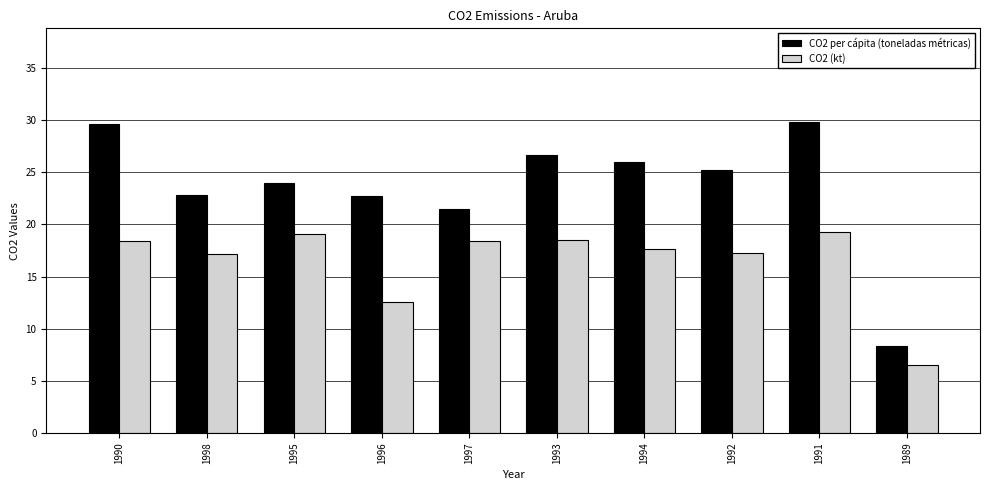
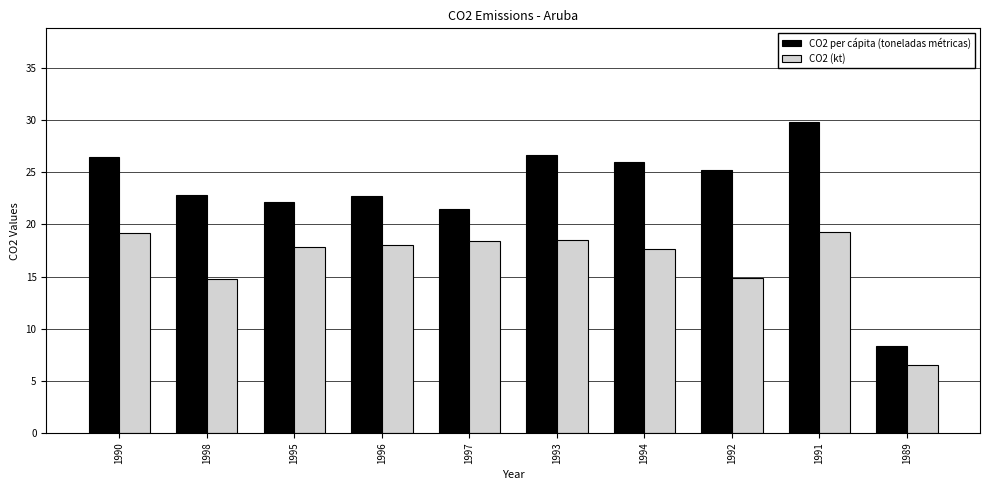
  {
    "CO2 per cápita (toneladas métricas)": {
-     "1990": 29.6,
+     "1990": 26.5,
      "1998": 22.9,
-     "1995": 24.0,
+     "1995": 22.2,
      "1996": 22.7,
      "1997": 21.5,
      "1993": 26.7,
      "1994": 25.9,
      "1992": 25.3,
      "1991": 29.8,
      "1989": 8.3
    },
    "CO2 (kt)": {
-     "1990": 18.4,
-     "1998": 17.1,
-     "1995": 19.1,
-     "1996": 12.6,
+     "1990": 19.2,
+     "1998": 14.8,
+     "1995": 17.8,
+     "1996": 18.0,
      "1997": 18.4,
      "1993": 18.5,
      "1994": 17.6,
-     "1992": 17.2,
+     "1992": 14.8,
      "1991": 19.3,
      "1989": 6.5
    }
  }
